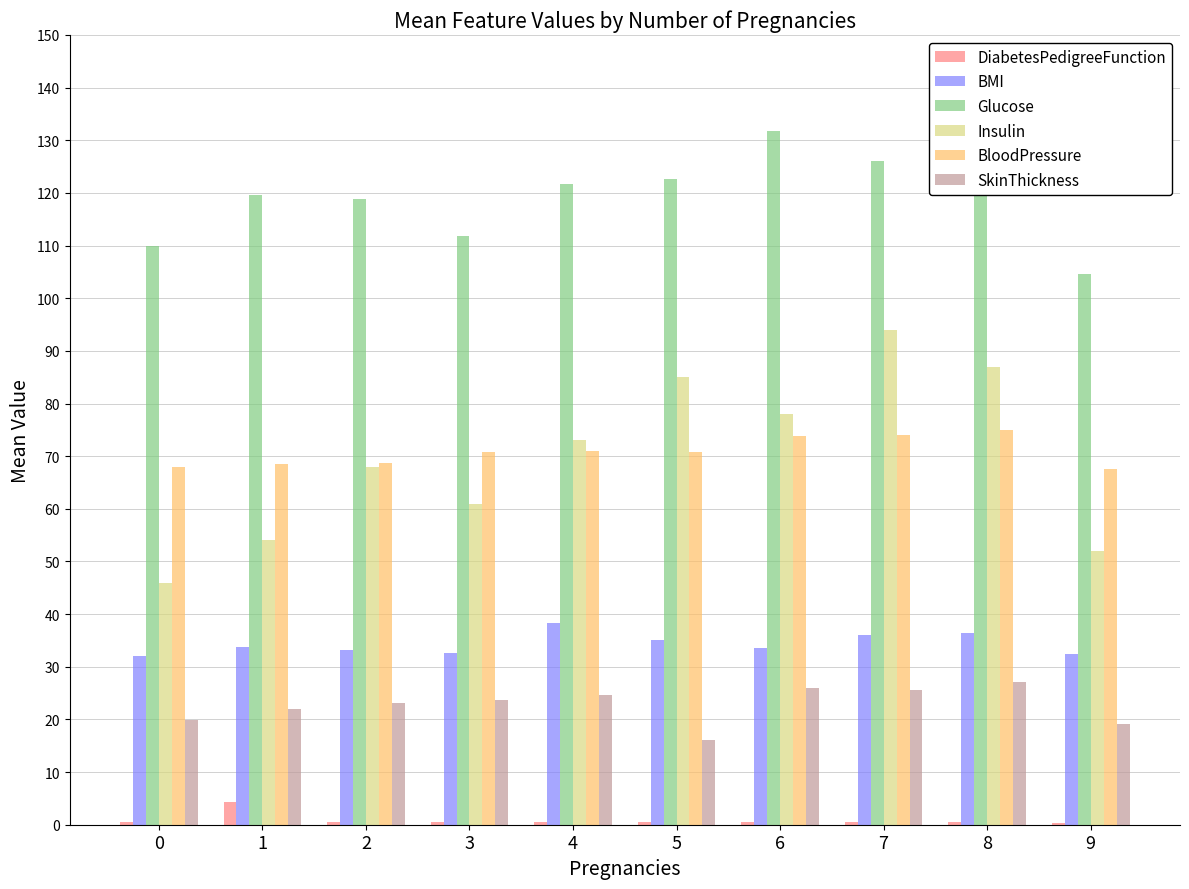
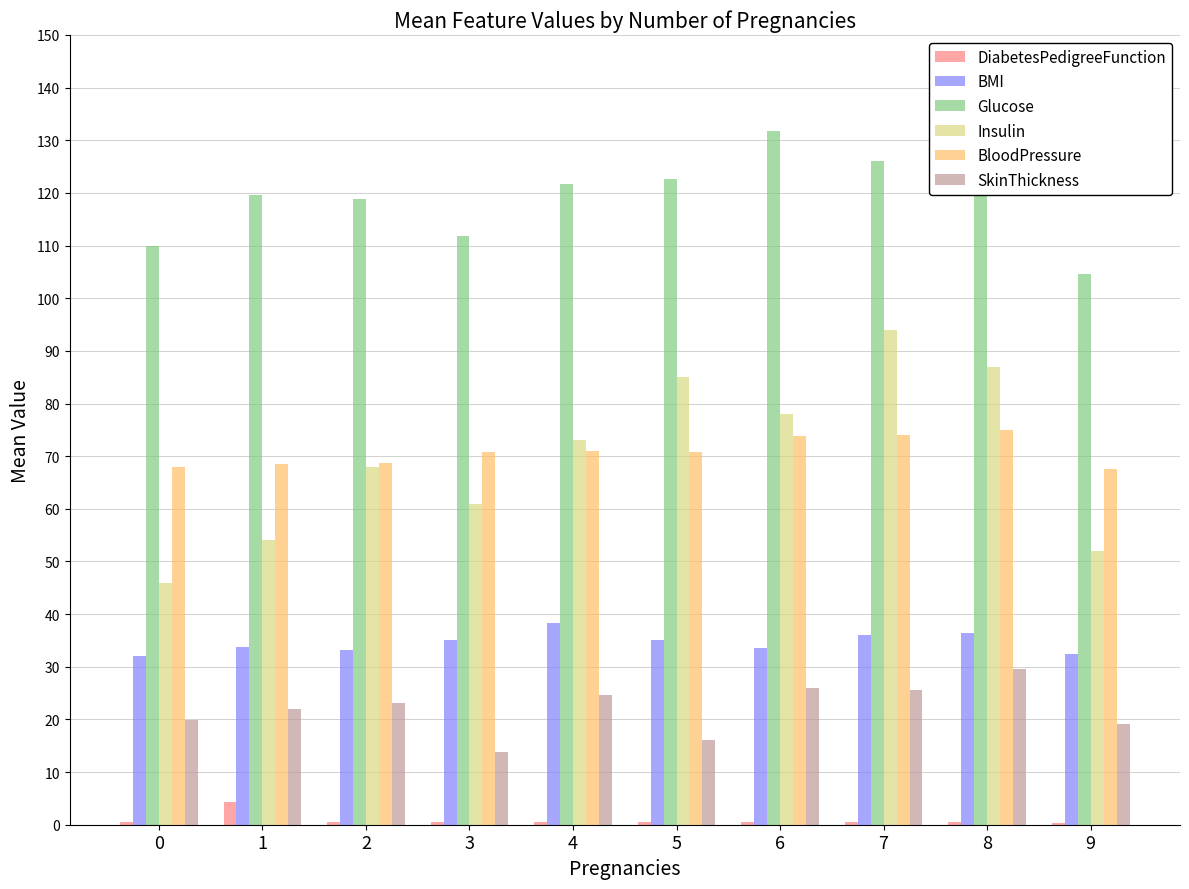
  {
    "DiabetesPedigreeFunction": {
      "0": 1,
      "1": 4,
      "2": 0,
      "4": 0,
      "5": 1,
      "6": 0
    },
    "BMI": {
      "0": 32,
      "1": 34,
      "2": 33,
-     "3": 33,
+     "3": 35,
      "4": 38,
      "5": 35,
      "6": 34,
      "7": 36,
      "8": 37,
      "9": 32
    },
    "Glucose": {
      "0": 110,
      "1": 120,
      "2": 119,
      "3": 112,
      "4": 122,
      "5": 123,
      "6": 132,
      "7": 126,
      "9": 105
    },
    "SkinThickness": {
      "0": 20,
      "1": 22,
      "2": 23,
-     "3": 24,
+     "3": 14,
      "4": 25,
      "5": 16,
      "6": 26,
      "7": 26,
-     "8": 27,
+     "8": 30,
      "9": 19
    }
  }
